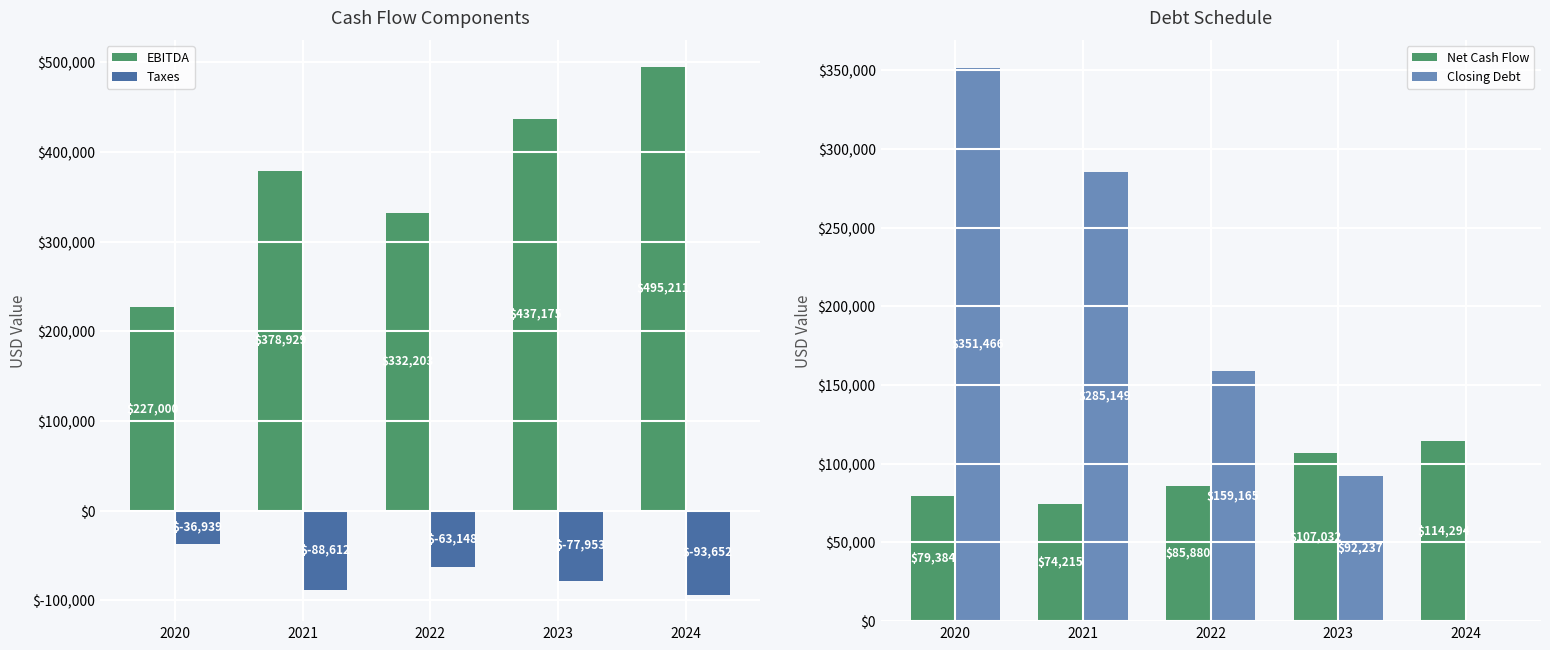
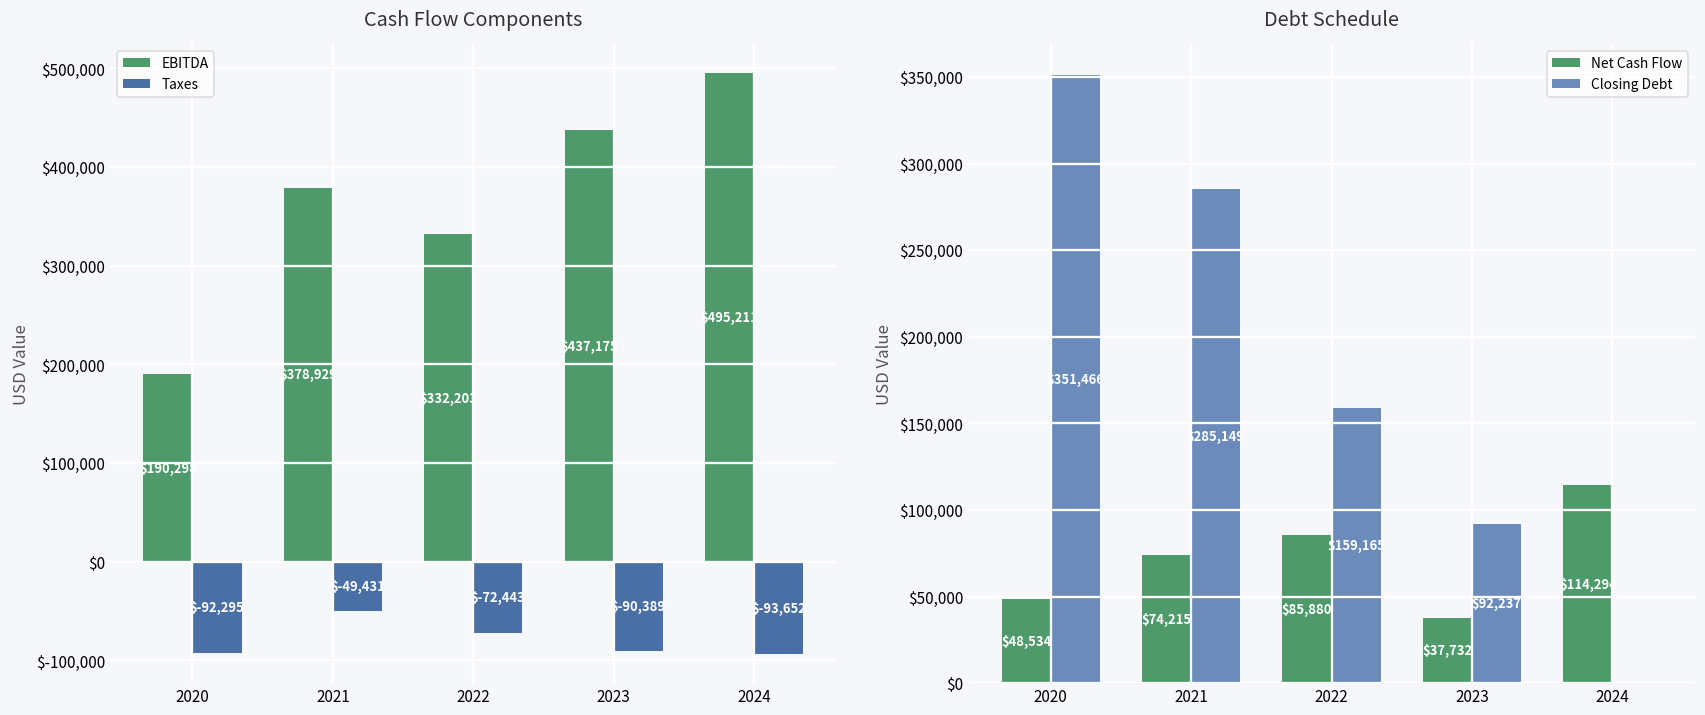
  {
    "Cash Flow Components": {
      "EBITDA": {
-       "2020": "$227,000",
+       "2020": "$190,298",
        "2021": "$378,929",
        "2022": "$332,203",
        "2023": "$437,175",
        "2024": "$495,211"
      },
      "Taxes": {
-       "2020": "$-36,939",
-       "2021": "$-88,612",
-       "2022": "$-63,148",
-       "2023": "$-77,953",
+       "2020": "$-92,295",
+       "2021": "$-49,431",
+       "2022": "$-72,443",
+       "2023": "$-90,389",
        "2024": "$-93,652"
      }
    },
    "Debt Schedule": {
      "Net Cash Flow": {
-       "2020": "$79,384",
+       "2020": "$48,534",
        "2021": "$74,215",
        "2022": "$85,880",
-       "2023": "$107,032",
+       "2023": "$37,732",
        "2024": "$114,294"
      },
      "Closing Debt": {
        "2020": "$351,466",
        "2021": "$285,149",
        "2022": "$159,165",
        "2023": "$92,237"
      }
    }
  }
